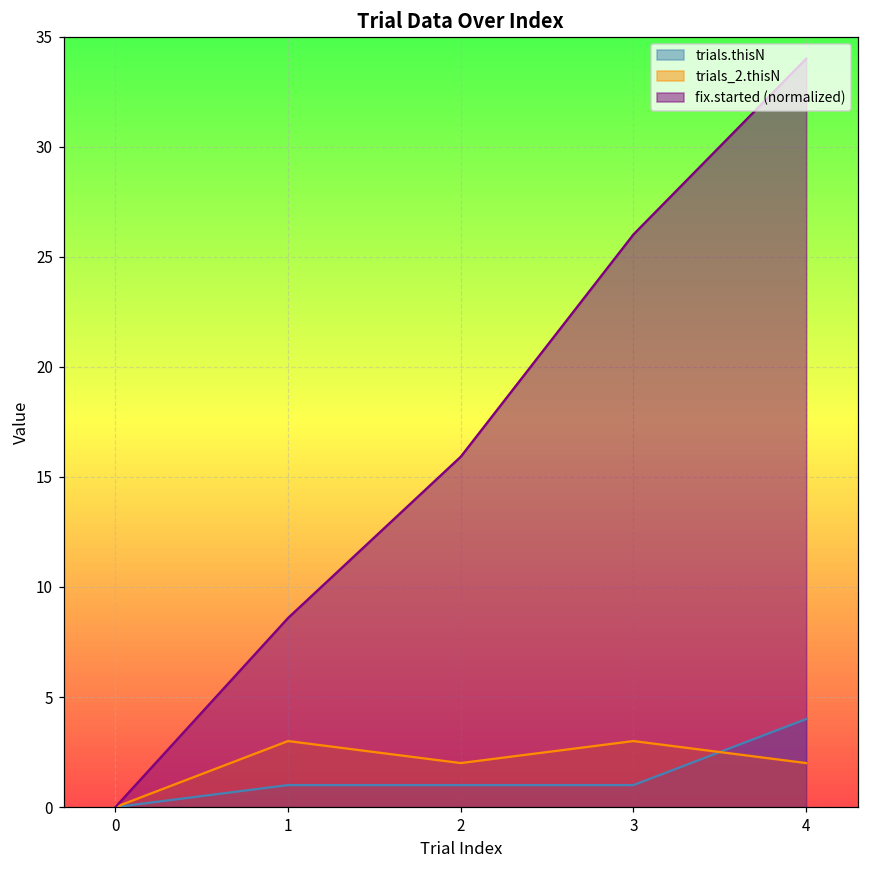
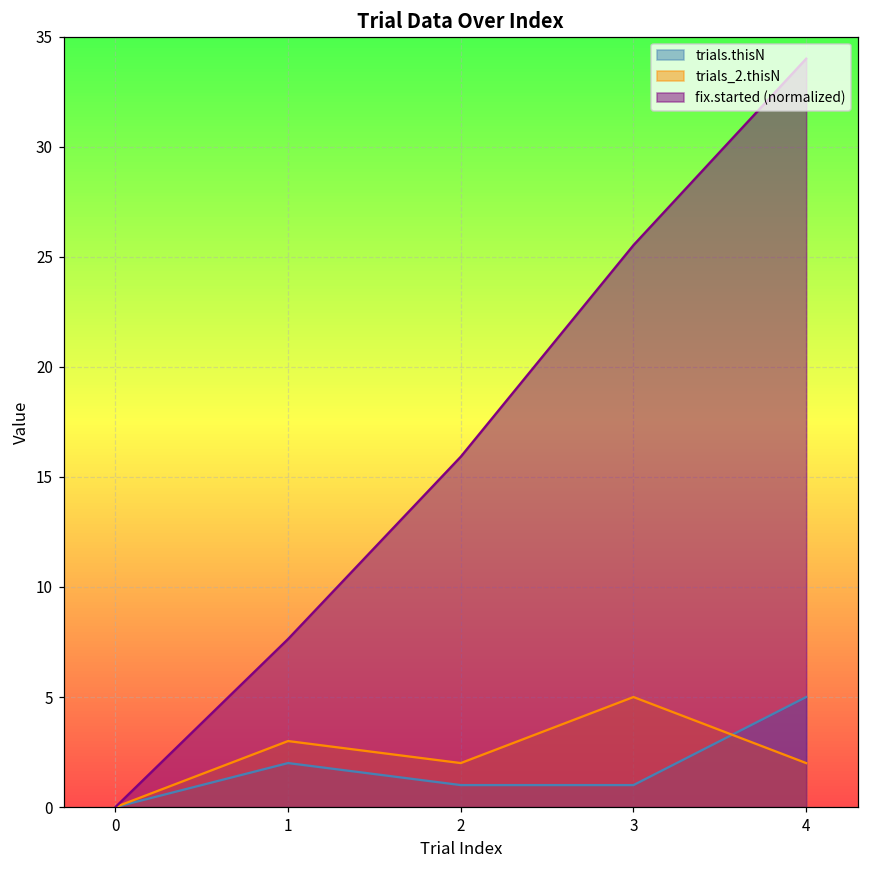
  {
    "trials.thisN": {
-     "1": 1,
+     "1": 2,
      "2": 1,
      "3": 1,
-     "4": 4
+     "4": 5
    },
    "trials_2.thisN": {
      "1": 3,
      "2": 2,
-     "3": 3,
+     "3": 5,
      "4": 2
    },
    "fix.started (normalized)": {
-     "1": 8.6,
+     "1": 7.6,
      "2": 15.9,
-     "3": 26.0
+     "3": 25.5
    }
  }
